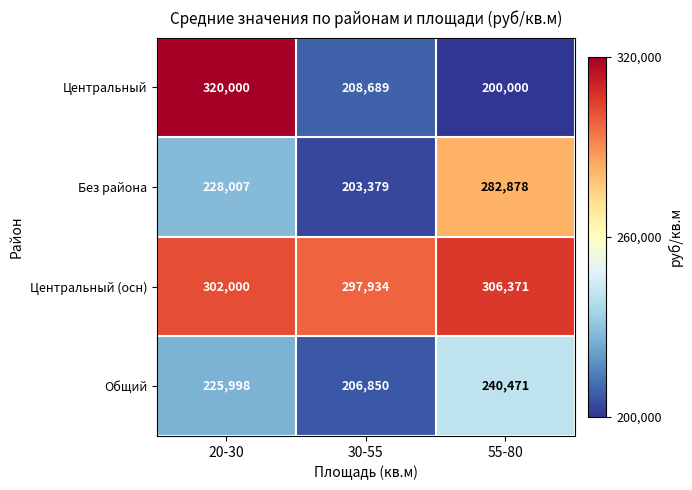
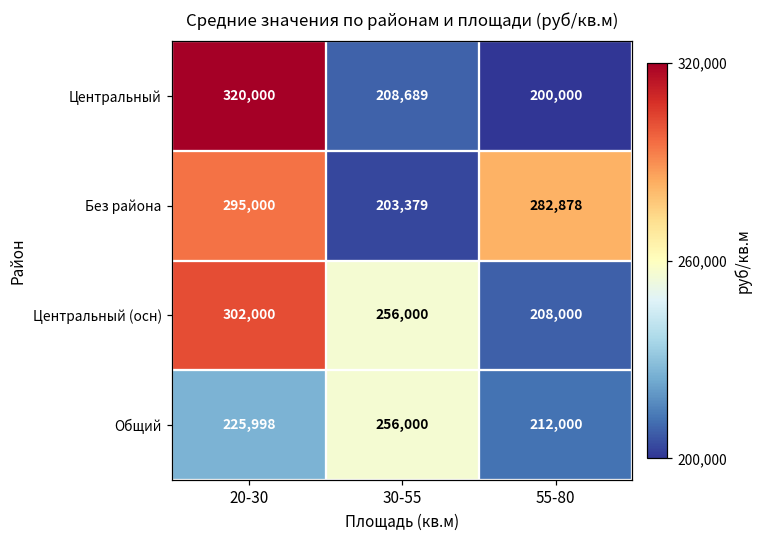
  {
    "Центральный": {
      "20-30": "320,000",
      "30-55": "208,689",
      "55-80": "200,000"
    },
    "Без района": {
-     "20-30": "228,007",
+     "20-30": "295,000",
      "30-55": "203,379",
      "55-80": "282,878"
    },
    "Центральный (осн)": {
      "20-30": "302,000",
-     "30-55": "297,934",
-     "55-80": "306,371"
+     "30-55": "256,000",
+     "55-80": "208,000"
    },
    "Общий": {
      "20-30": "225,998",
-     "30-55": "206,850",
-     "55-80": "240,471"
+     "30-55": "256,000",
+     "55-80": "212,000"
    }
  }
